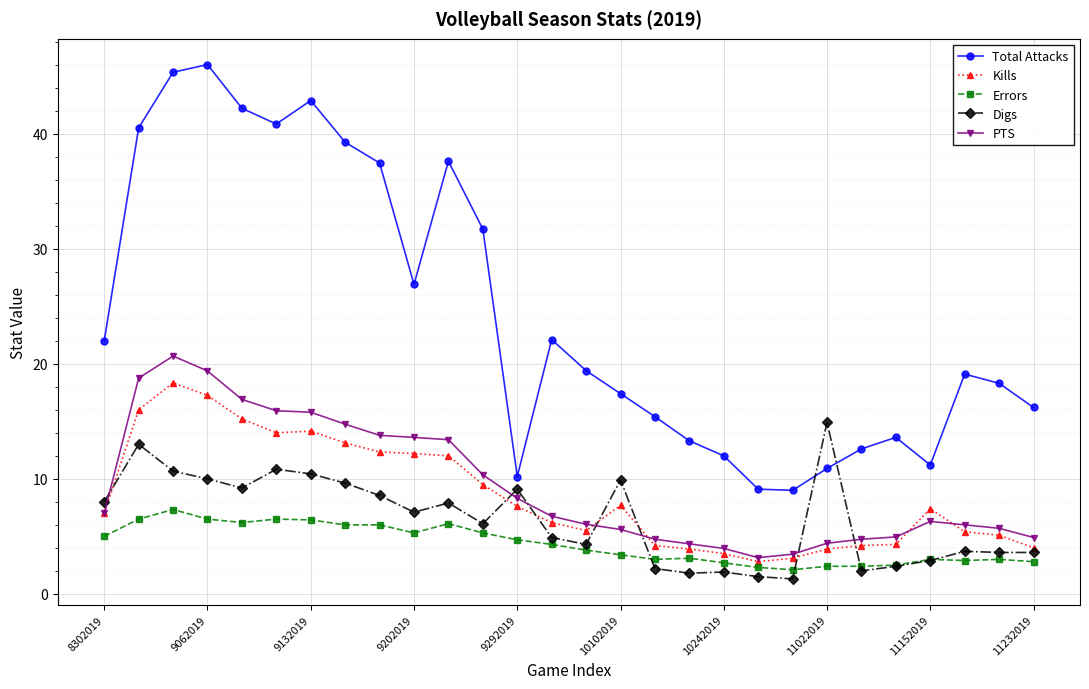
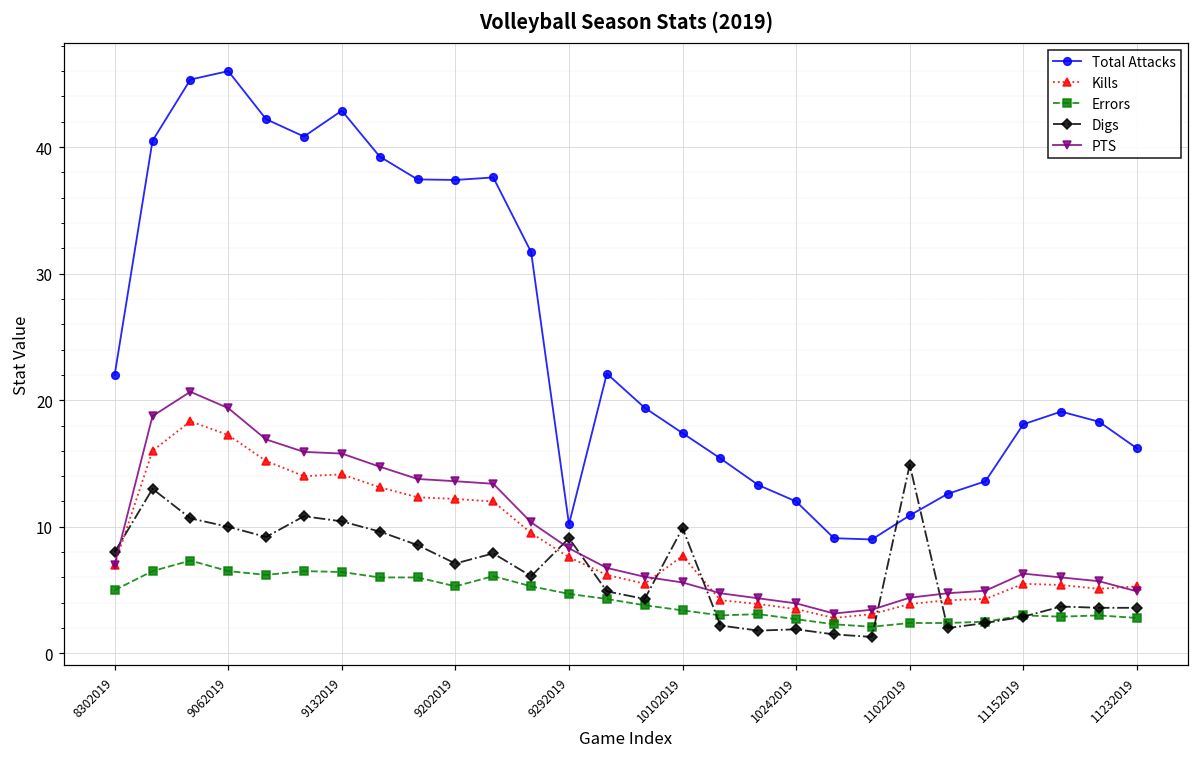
  {
    "Total Attacks": {
      "9132019": 42.9,
-     "9202019": 26.9,
+     "9202019": 37.4,
      "9292019": 10.2,
      "10102019": 17.4,
      "10242019": 12.0,
      "11022019": 10.9,
-     "11152019": 11.2,
+     "11152019": 18.1,
      "11232019": 16.2
    },
    "Kills": {
      "9132019": 14.1,
      "9202019": 12.2,
      "9292019": 7.6,
      "10102019": 7.7,
      "10242019": 3.5,
      "11022019": 3.9,
-     "11152019": 7.4,
-     "11232019": 4.0
+     "11152019": 5.5,
+     "11232019": 5.3
    },
    "Errors": {
      "9132019": 6.4,
      "9202019": 5.3,
      "9292019": 4.7,
      "10102019": 3.4,
      "10242019": 2.7,
      "11022019": 2.4,
      "11232019": 2.8
    },
    "Digs": {
      "9132019": 10.4,
      "9202019": 7.1,
      "9292019": 9.1,
      "10102019": 9.9,
      "10242019": 1.9,
      "11022019": 14.9,
      "11232019": 3.6
    },
    "PTS": {
      "9132019": 15.8,
      "9202019": 13.6,
      "9292019": 8.3,
      "10102019": 5.6,
      "10242019": 4.0,
      "11022019": 4.4,
      "11152019": 6.3,
      "11232019": 4.9
    }
  }
